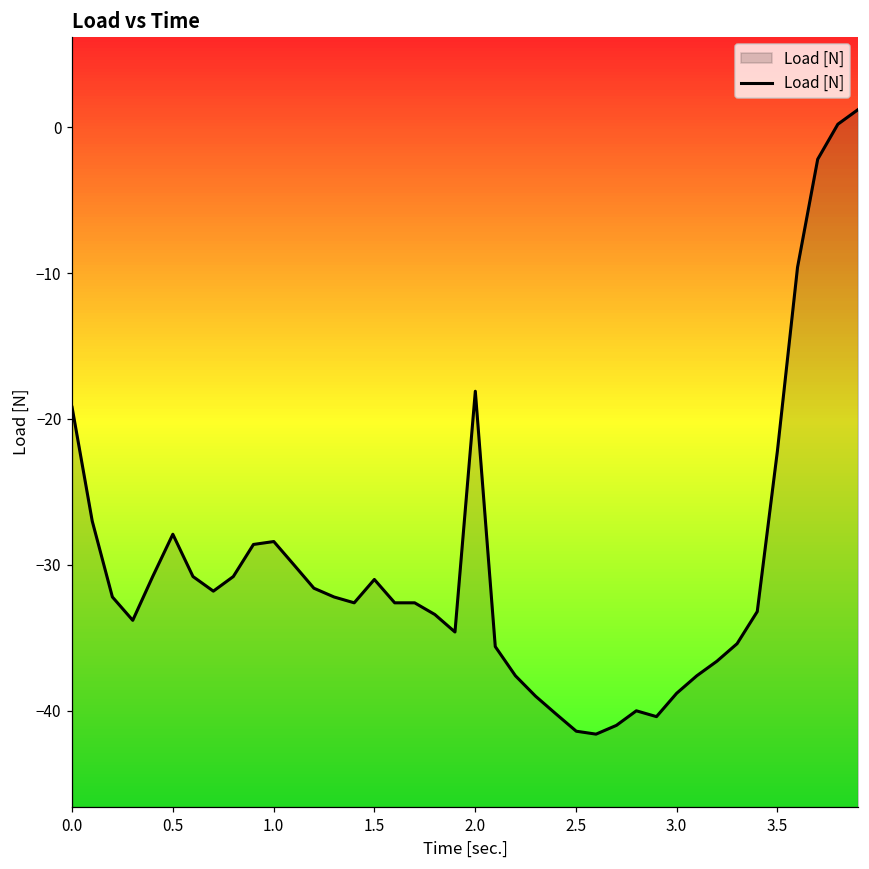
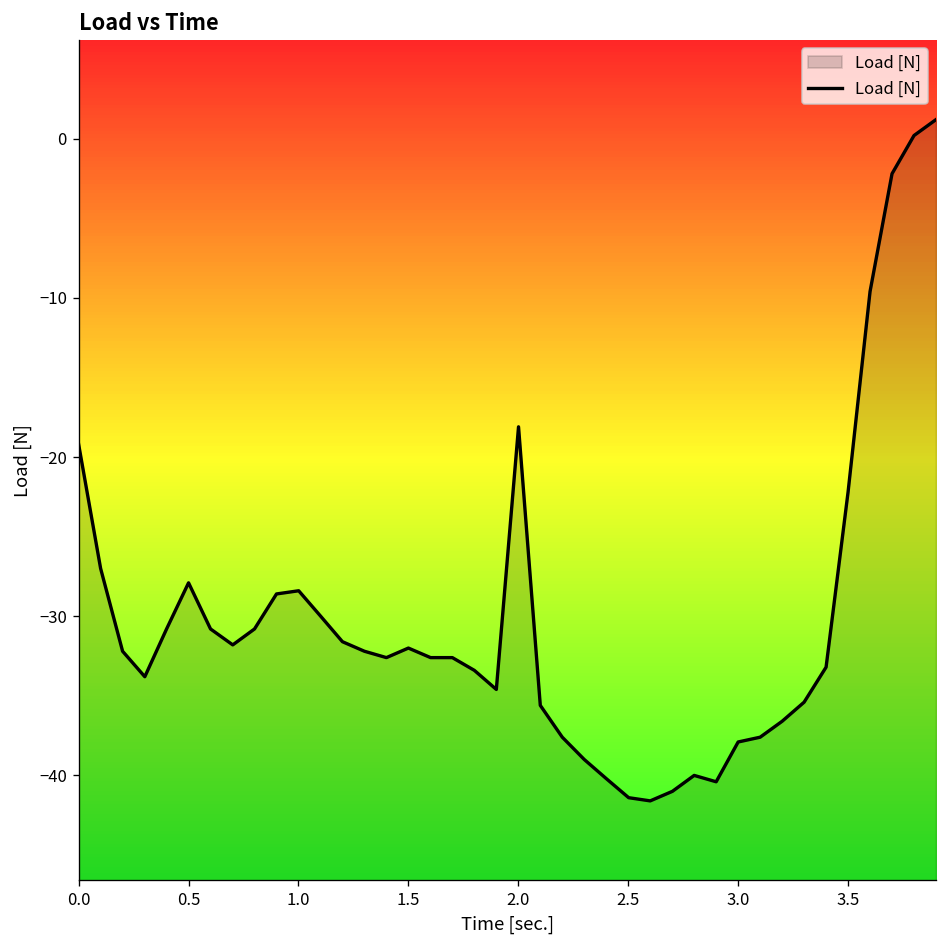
  {
    "0.0": -19.2,
    "0.5": -27.9,
    "1.0": -28.4,
-   "1.5": -31,
+   "1.5": -32,
    "2.0": -18.1,
-   "3.0": -38.8,
+   "3.0": -37.9,
    "3.5": -22.2
  }
